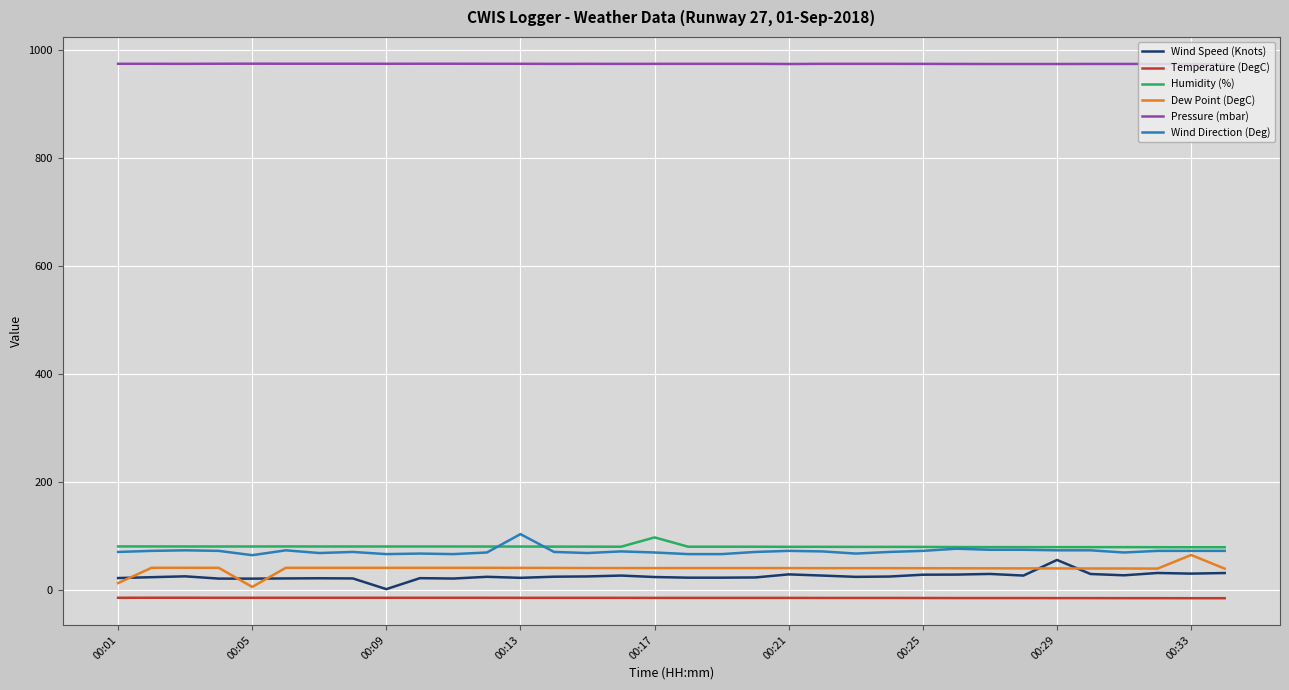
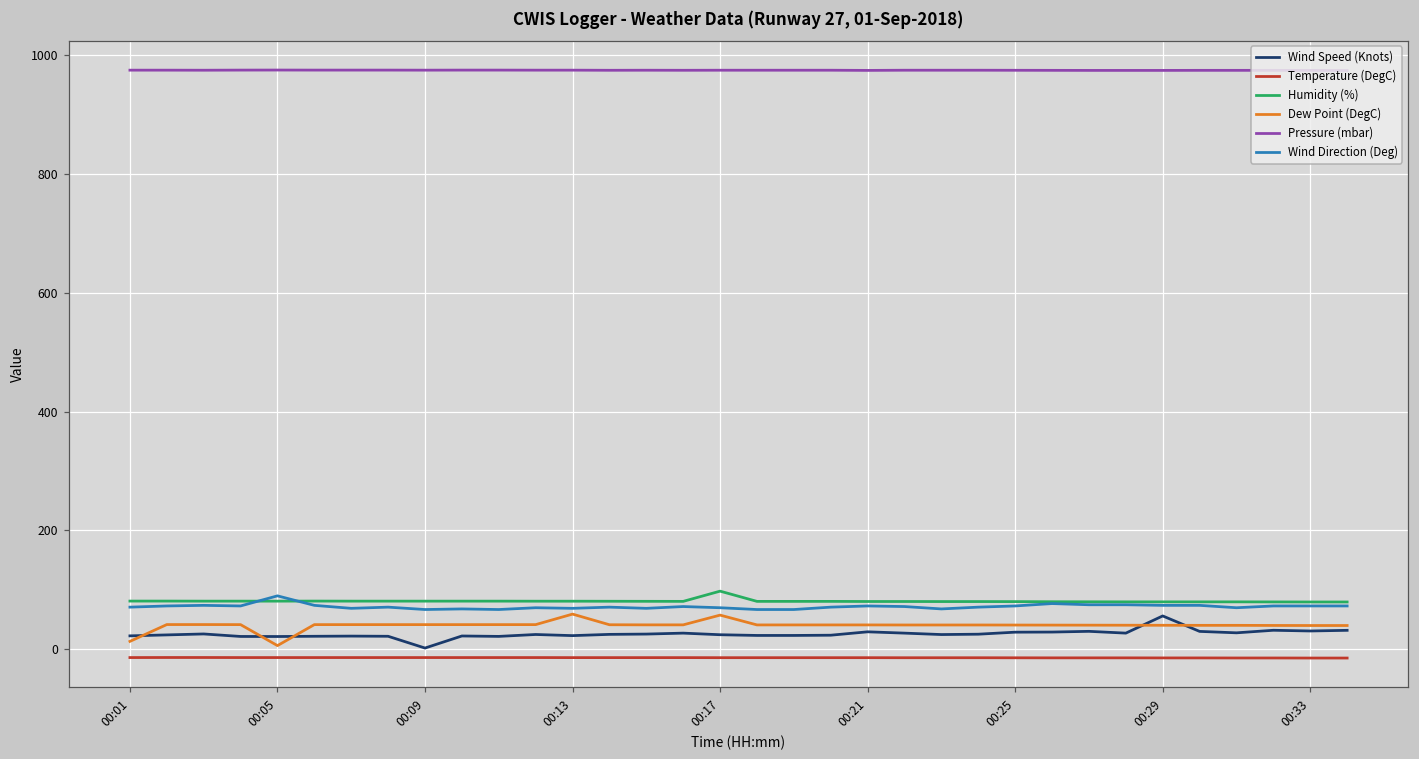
  {
    "Wind Speed (Knots)": {
      "00:01": 20,
      "00:05": 20,
      "00:09": 0,
      "00:13": 20,
      "00:17": 20,
      "00:21": 30,
      "00:25": 30,
      "00:29": 60,
      "00:33": 30
    },
    "Temperature (DegC)": {
      "00:01": -10,
      "00:05": -10,
      "00:09": -10,
      "00:13": -10,
      "00:17": -10,
      "00:21": -10,
      "00:25": -10,
      "00:29": -10,
      "00:33": -10
    },
    "Humidity (%)": {
      "00:01": 80,
      "00:05": 80,
      "00:09": 80,
      "00:13": 80,
      "00:17": 100,
      "00:21": 80,
      "00:25": 80,
      "00:29": 80,
      "00:33": 80
    },
    "Dew Point (DegC)": {
      "00:01": 10,
      "00:05": 10,
      "00:09": 40,
-     "00:13": 40,
-     "00:17": 40,
+     "00:13": 60,
+     "00:17": 60,
      "00:21": 40,
      "00:25": 40,
      "00:29": 40,
-     "00:33": 70
+     "00:33": 40
    },
    "Pressure (mbar)": {
      "00:01": 970,
      "00:05": 970,
      "00:09": 970,
      "00:13": 970,
      "00:17": 970,
      "00:21": 970,
      "00:25": 970,
      "00:29": 970
    },
    "Wind Direction (Deg)": {
      "00:01": 70,
-     "00:05": 70,
+     "00:05": 90,
      "00:09": 70,
-     "00:13": 100,
+     "00:13": 70,
      "00:17": 70,
      "00:21": 70,
      "00:25": 70,
      "00:29": 70,
      "00:33": 70
    }
  }
